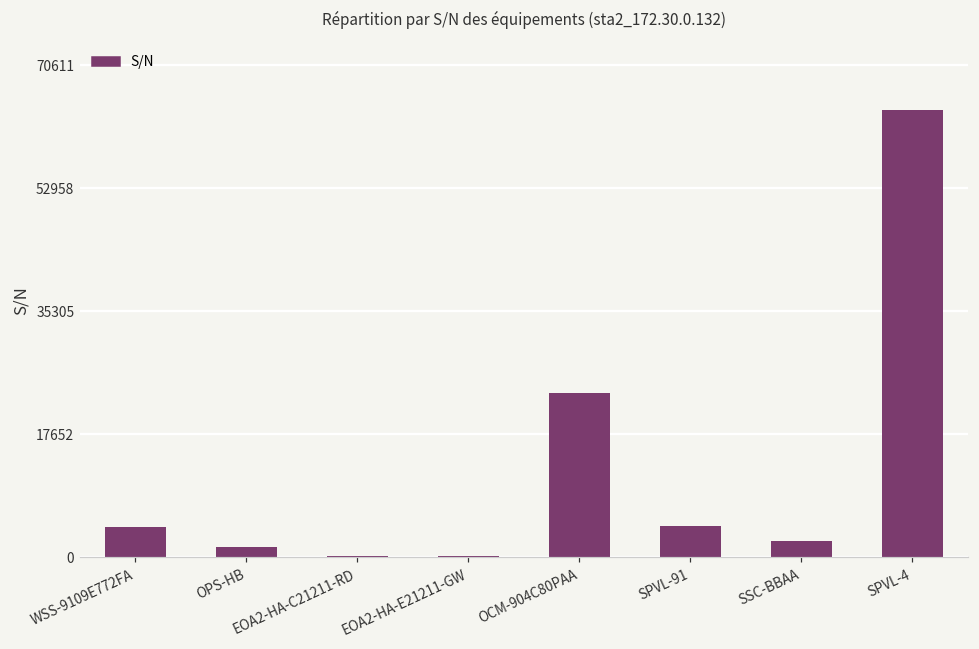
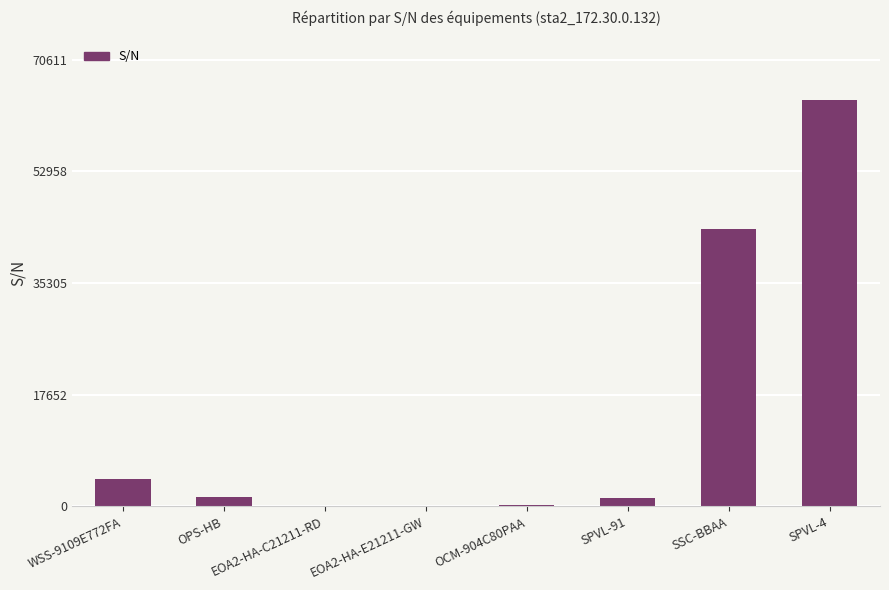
  {
    "WSS-9109E772FA": 4000,
    "OPS-HB": 2000,
-   "OCM-904C80PAA": 24000,
-   "SPVL-91": 5000,
-   "SSC-BBAA": 2000,
+   "OCM-904C80PAA": 0,
+   "SPVL-91": 1000,
+   "SSC-BBAA": 44000,
    "SPVL-4": 64000
  }
